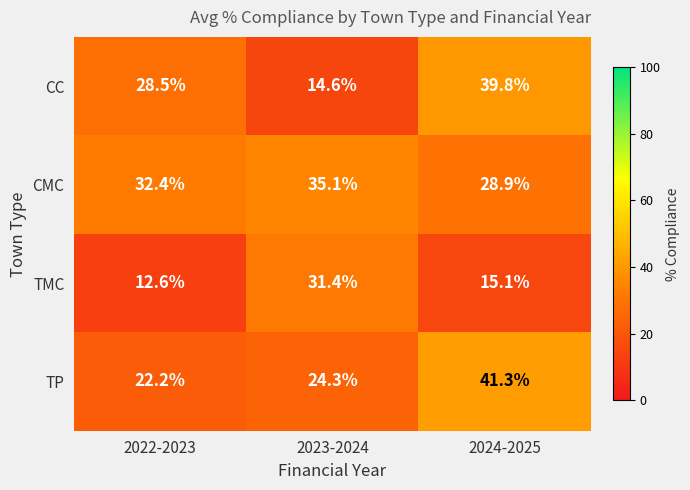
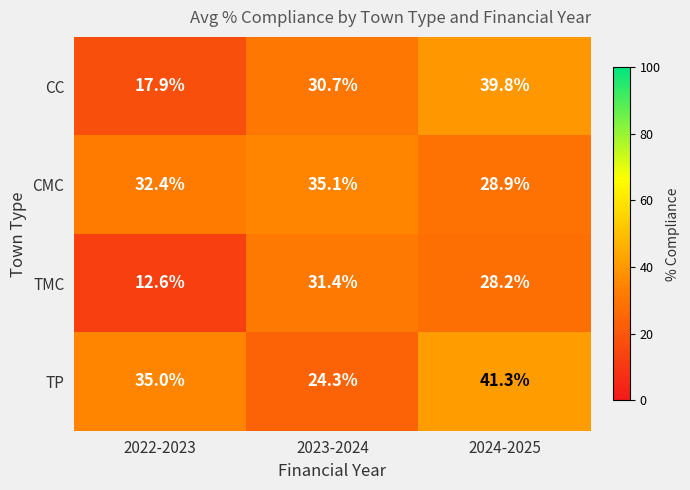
  {
    "CC": {
-     "2022-2023": "28.5%",
-     "2023-2024": "14.6%",
+     "2022-2023": "17.9%",
+     "2023-2024": "30.7%",
      "2024-2025": "39.8%"
    },
    "CMC": {
      "2022-2023": "32.4%",
      "2023-2024": "35.1%",
      "2024-2025": "28.9%"
    },
    "TMC": {
      "2022-2023": "12.6%",
      "2023-2024": "31.4%",
-     "2024-2025": "15.1%"
+     "2024-2025": "28.2%"
    },
    "TP": {
-     "2022-2023": "22.2%",
+     "2022-2023": "35.0%",
      "2023-2024": "24.3%",
      "2024-2025": "41.3%"
    }
  }
